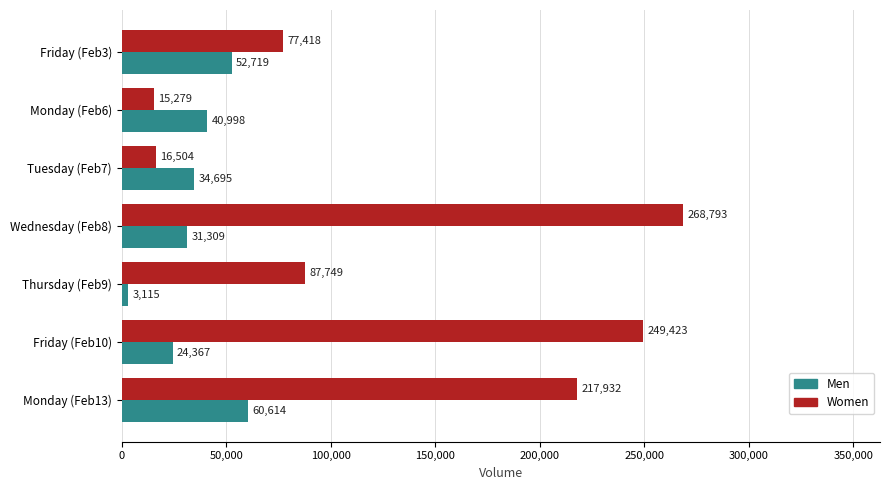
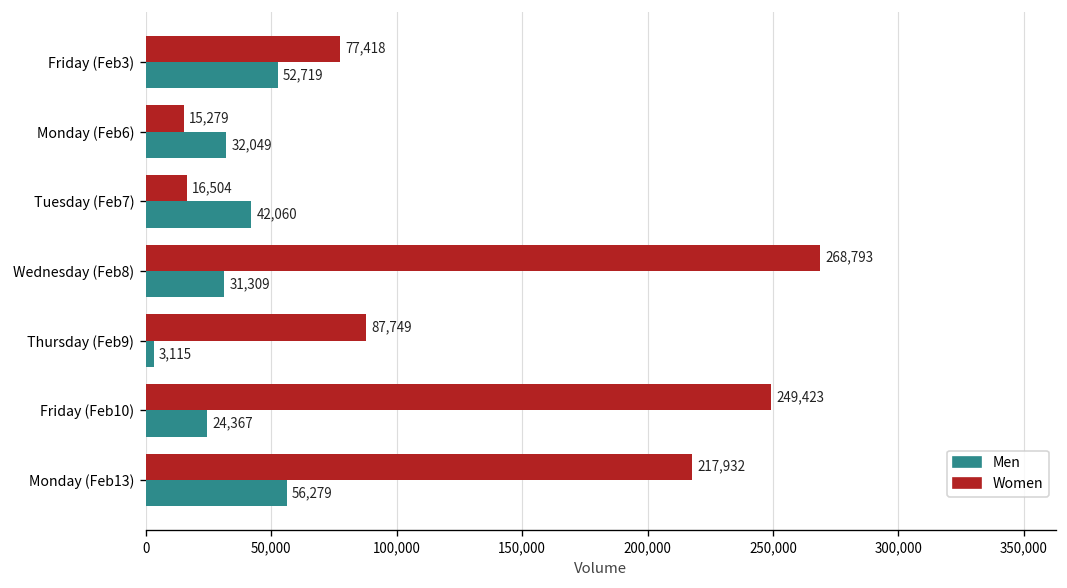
  {
    "Men": {
      "Friday (Feb3)": "52,719",
-     "Monday (Feb6)": "40,998",
-     "Tuesday (Feb7)": "34,695",
+     "Monday (Feb6)": "32,049",
+     "Tuesday (Feb7)": "42,060",
      "Wednesday (Feb8)": "31,309",
      "Thursday (Feb9)": "3,115",
      "Friday (Feb10)": "24,367",
-     "Monday (Feb13)": "60,614"
+     "Monday (Feb13)": "56,279"
    },
    "Women": {
      "Friday (Feb3)": "77,418",
      "Monday (Feb6)": "15,279",
      "Tuesday (Feb7)": "16,504",
      "Wednesday (Feb8)": "268,793",
      "Thursday (Feb9)": "87,749",
      "Friday (Feb10)": "249,423",
      "Monday (Feb13)": "217,932"
    }
  }
